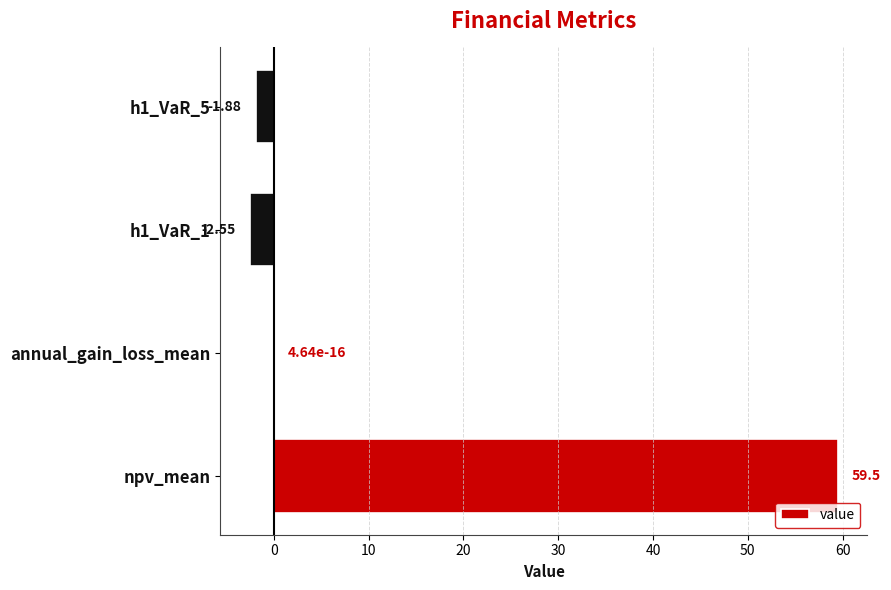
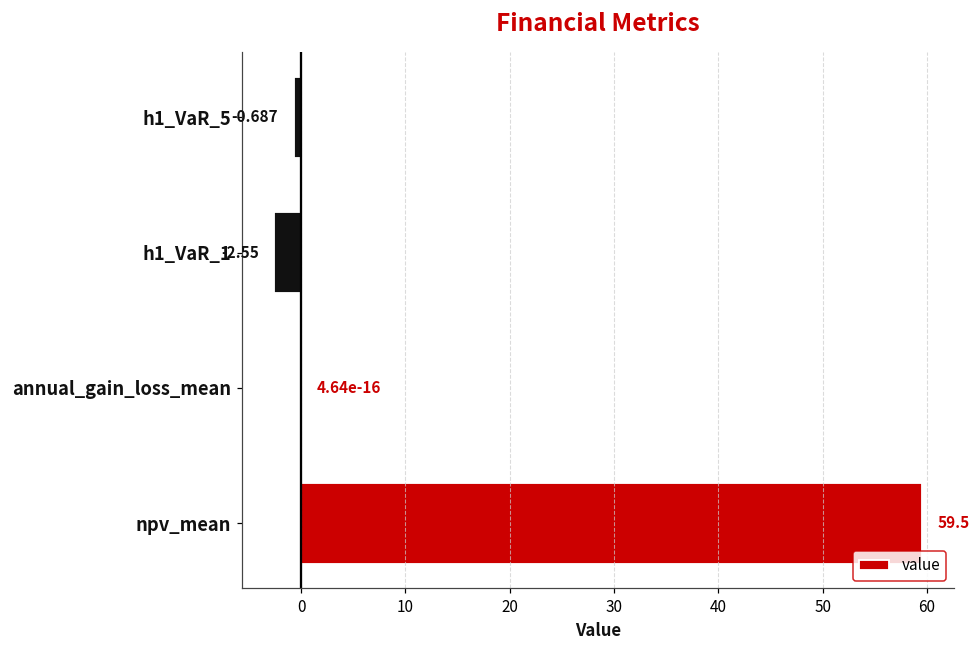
  {
-   "h1_VaR_5": "-1.88",
+   "h1_VaR_5": "-0.687",
    "h1_VaR_1": "-2.55",
    "annual_gain_loss_mean": "4.64e-16",
    "npv_mean": "59.5"
  }
